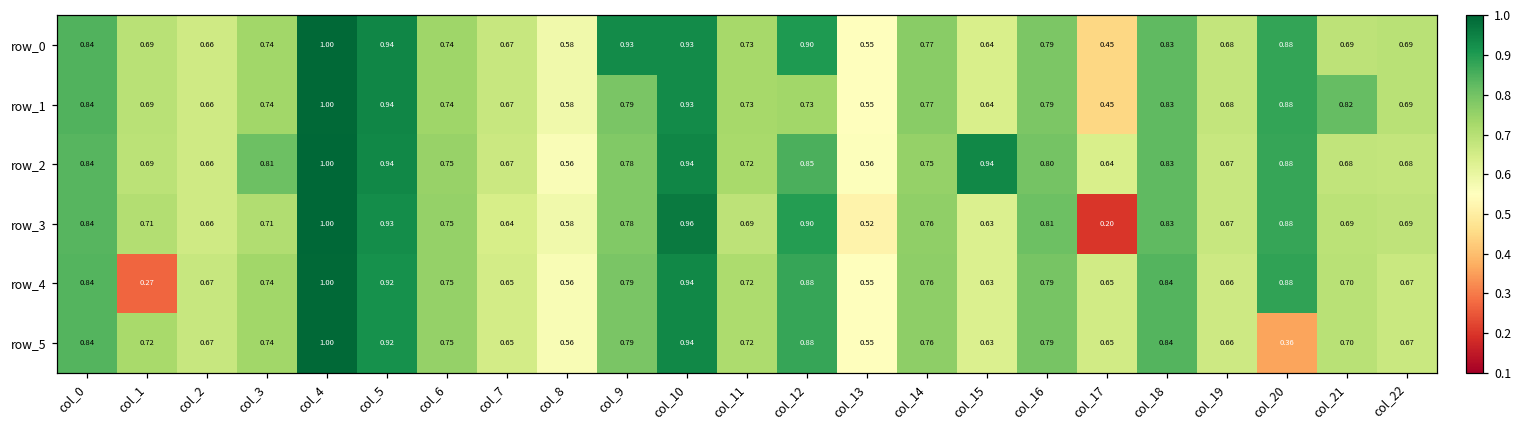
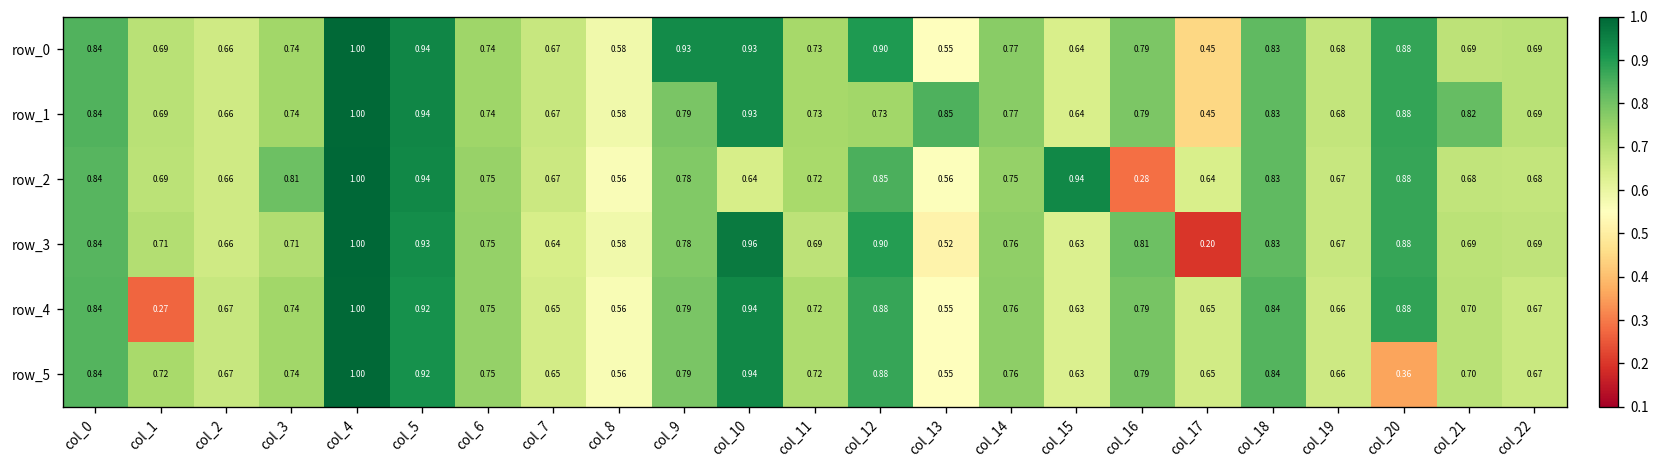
  {
    "row_0": {
      "col_0": 0.84,
      "col_1": 0.69,
      "col_2": 0.66,
      "col_3": 0.74,
      "col_4": 1.00,
      "col_5": 0.94,
      "col_6": 0.74,
      "col_7": 0.67,
      "col_8": 0.58,
      "col_9": 0.93,
      "col_10": 0.93,
      "col_11": 0.73,
      "col_12": 0.90,
      "col_13": 0.55,
      "col_14": 0.77,
      "col_15": 0.64,
      "col_16": 0.79,
      "col_17": 0.45,
      "col_18": 0.83,
      "col_19": 0.68,
      "col_20": 0.88,
      "col_21": 0.69,
      "col_22": 0.69
    },
    "row_1": {
      "col_0": 0.84,
      "col_1": 0.69,
      "col_2": 0.66,
      "col_3": 0.74,
      "col_4": 1.00,
      "col_5": 0.94,
      "col_6": 0.74,
      "col_7": 0.67,
      "col_8": 0.58,
      "col_9": 0.79,
      "col_10": 0.93,
      "col_11": 0.73,
      "col_12": 0.73,
-     "col_13": 0.55,
+     "col_13": 0.85,
      "col_14": 0.77,
      "col_15": 0.64,
      "col_16": 0.79,
      "col_17": 0.45,
      "col_18": 0.83,
      "col_19": 0.68,
      "col_20": 0.88,
      "col_21": 0.82,
      "col_22": 0.69
    },
    "row_2": {
      "col_0": 0.84,
      "col_1": 0.69,
      "col_2": 0.66,
      "col_3": 0.81,
      "col_4": 1.00,
      "col_5": 0.94,
      "col_6": 0.75,
      "col_7": 0.67,
      "col_8": 0.56,
      "col_9": 0.78,
-     "col_10": 0.94,
+     "col_10": 0.64,
      "col_11": 0.72,
      "col_12": 0.85,
      "col_13": 0.56,
      "col_14": 0.75,
      "col_15": 0.94,
-     "col_16": 0.80,
+     "col_16": 0.28,
      "col_17": 0.64,
      "col_18": 0.83,
      "col_19": 0.67,
      "col_20": 0.88,
      "col_21": 0.68,
      "col_22": 0.68
    },
    "row_3": {
      "col_0": 0.84,
      "col_1": 0.71,
      "col_2": 0.66,
      "col_3": 0.71,
      "col_4": 1.00,
      "col_5": 0.93,
      "col_6": 0.75,
      "col_7": 0.64,
      "col_8": 0.58,
      "col_9": 0.78,
      "col_10": 0.96,
      "col_11": 0.69,
      "col_12": 0.90,
      "col_13": 0.52,
      "col_14": 0.76,
      "col_15": 0.63,
      "col_16": 0.81,
      "col_17": 0.20,
      "col_18": 0.83,
      "col_19": 0.67,
      "col_20": 0.88,
      "col_21": 0.69,
      "col_22": 0.69
    },
    "row_4": {
      "col_0": 0.84,
      "col_1": 0.27,
      "col_2": 0.67,
      "col_3": 0.74,
      "col_4": 1.00,
      "col_5": 0.92,
      "col_6": 0.75,
      "col_7": 0.65,
      "col_8": 0.56,
      "col_9": 0.79,
      "col_10": 0.94,
      "col_11": 0.72,
      "col_12": 0.88,
      "col_13": 0.55,
      "col_14": 0.76,
      "col_15": 0.63,
      "col_16": 0.79,
      "col_17": 0.65,
      "col_18": 0.84,
      "col_19": 0.66,
      "col_20": 0.88,
      "col_21": 0.70,
      "col_22": 0.67
    },
    "row_5": {
      "col_0": 0.84,
      "col_1": 0.72,
      "col_2": 0.67,
      "col_3": 0.74,
      "col_4": 1.00,
      "col_5": 0.92,
      "col_6": 0.75,
      "col_7": 0.65,
      "col_8": 0.56,
      "col_9": 0.79,
      "col_10": 0.94,
      "col_11": 0.72,
      "col_12": 0.88,
      "col_13": 0.55,
      "col_14": 0.76,
      "col_15": 0.63,
      "col_16": 0.79,
      "col_17": 0.65,
      "col_18": 0.84,
      "col_19": 0.66,
      "col_20": 0.36,
      "col_21": 0.70,
      "col_22": 0.67
    }
  }
